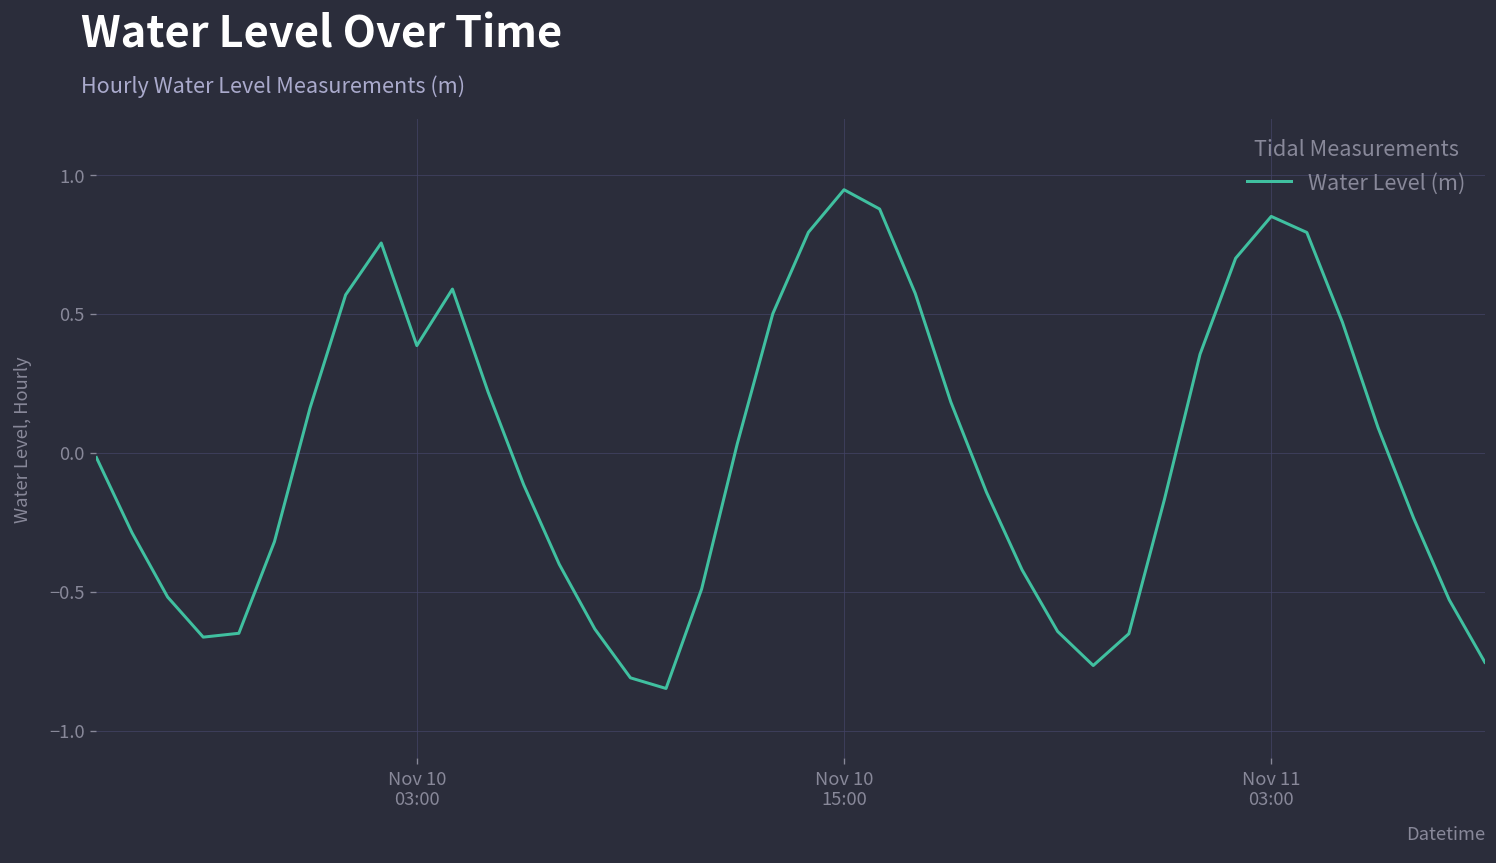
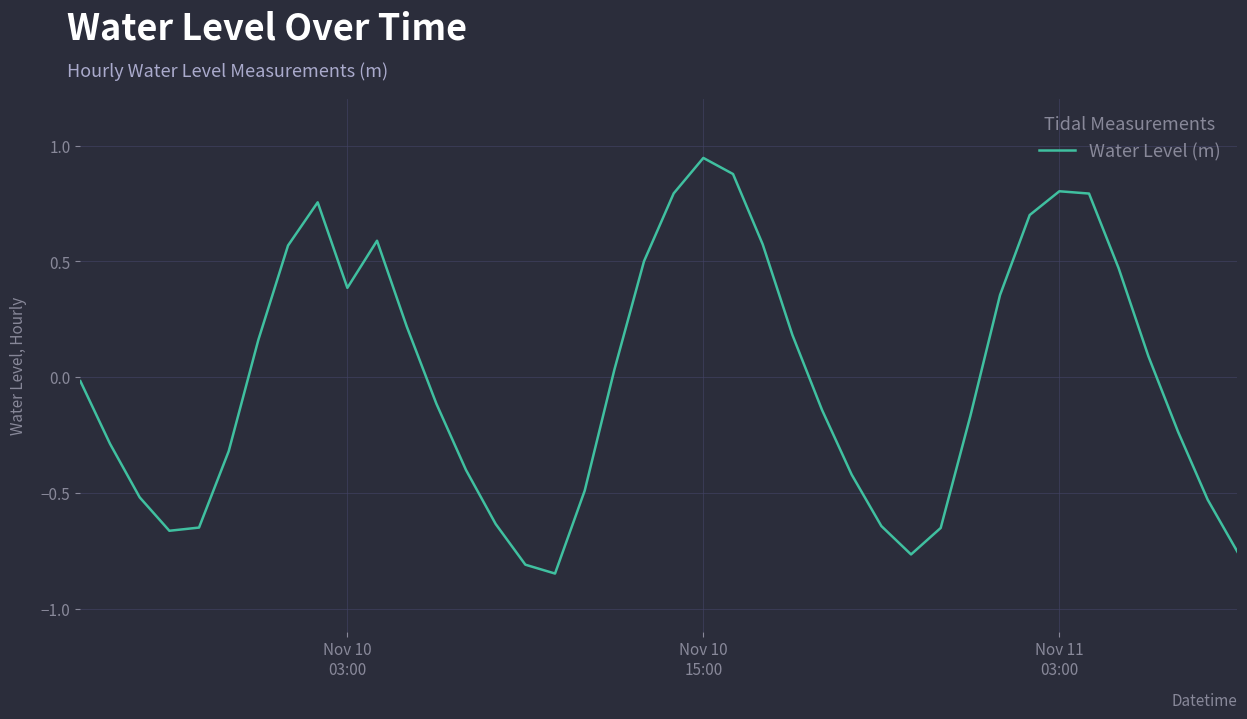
  {
    "Nov 10 03:00": 0.39,
    "Nov 10 15:00": 0.95,
-   "Nov 11 03:00": 0.85
+   "Nov 11 03:00": 0.80
  }
